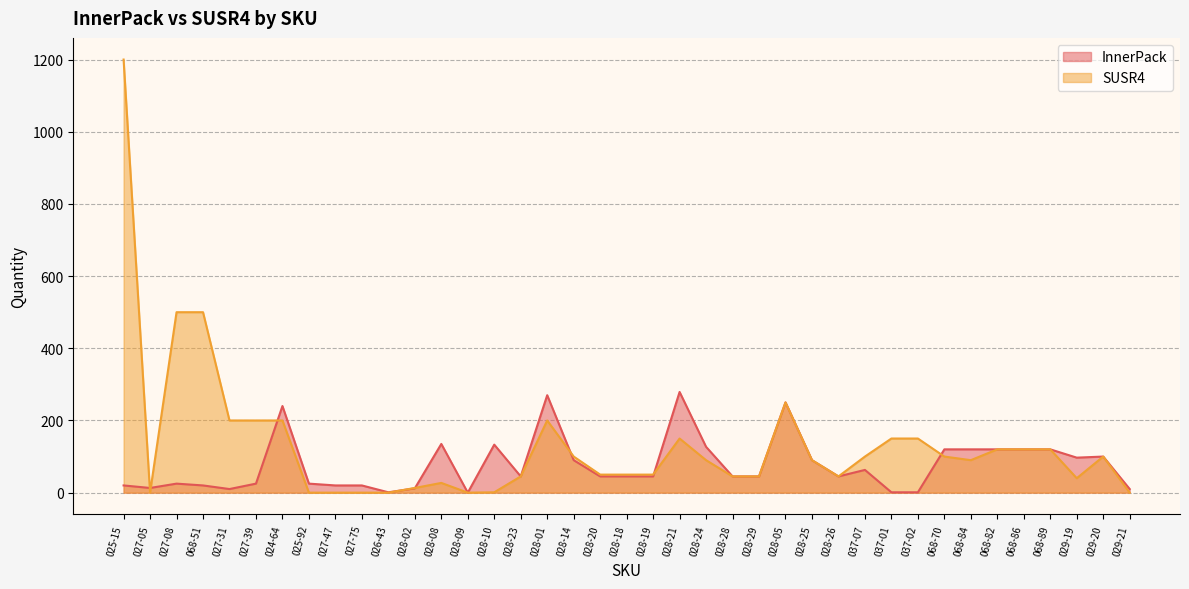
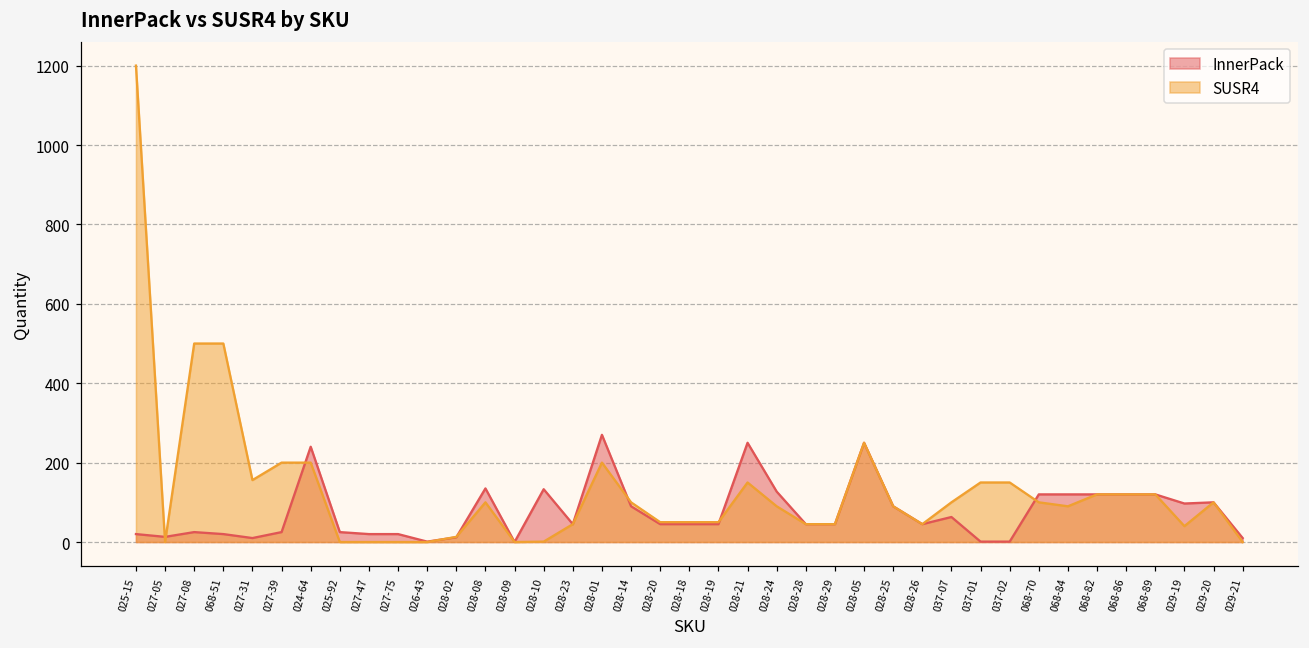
  {
    "InnerPack": {
      "025-15": 20,
      "027-05": 10,
      "027-08": 30,
      "068-51": 20,
      "027-31": 10,
      "027-39": 30,
      "024-64": 240,
      "025-92": 30,
      "027-47": 20,
      "027-75": 20,
      "028-08": 140,
      "028-10": 130,
      "028-01": 270,
      "028-14": 90,
-     "028-21": 280,
+     "028-21": 250,
      "028-24": 130,
      "037-07": 60,
      "037-01": 0,
      "037-02": 0,
      "068-70": 120,
      "068-84": 120,
      "029-19": 100,
      "029-21": 10
    },
    "SUSR4": {
      "025-15": 1200,
      "027-05": 0,
      "027-08": 500,
      "068-51": 500,
-     "027-31": 200,
+     "027-31": 160,
      "027-39": 200,
      "024-64": 200,
      "025-92": 0,
      "027-47": 0,
      "027-75": 0,
-     "028-08": 30,
+     "028-08": 100,
      "028-10": 0,
      "028-01": 200,
      "028-14": 100,
      "028-21": 150,
      "028-24": 90,
      "037-07": 100,
      "037-01": 150,
      "037-02": 150,
      "068-70": 100,
      "068-84": 90,
      "029-19": 40,
      "029-21": 0
    }
  }
